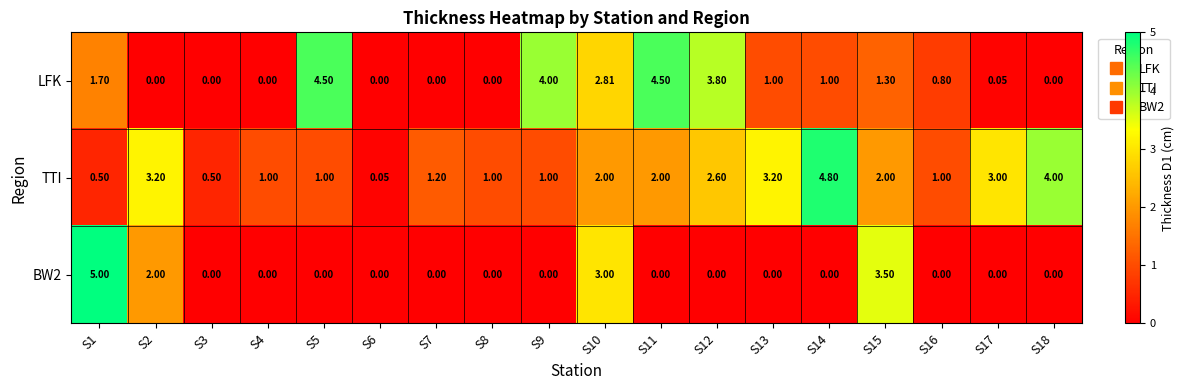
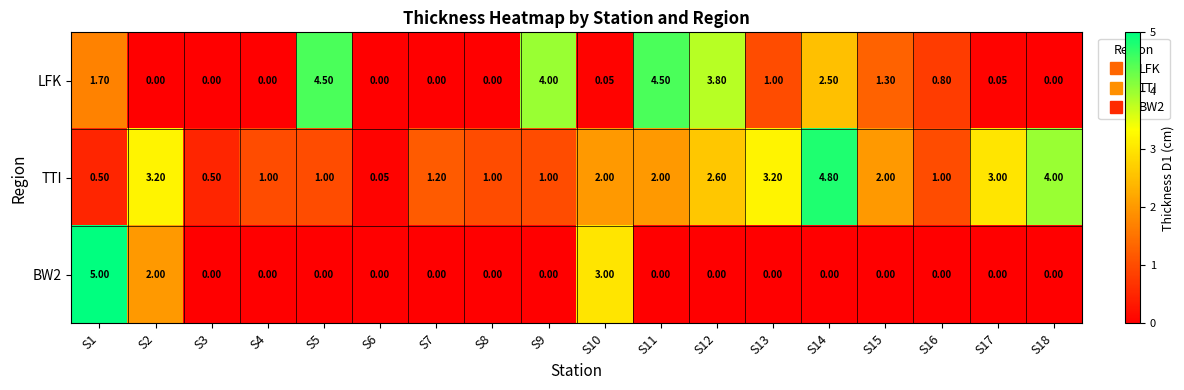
  {
    "LFK": {
      "S1": 1.70,
      "S2": 0.00,
      "S3": 0.00,
      "S4": 0.00,
      "S5": 4.50,
      "S6": 0.00,
      "S7": 0.00,
      "S8": 0.00,
      "S9": 4.00,
-     "S10": 2.81,
+     "S10": 0.05,
      "S11": 4.50,
      "S12": 3.80,
      "S13": 1.00,
-     "S14": 1.00,
+     "S14": 2.50,
      "S15": 1.30,
      "S16": 0.80,
      "S17": 0.05,
      "S18": 0.00
    },
    "TTI": {
      "S1": 0.50,
      "S2": 3.20,
      "S3": 0.50,
      "S4": 1.00,
      "S5": 1.00,
      "S6": 0.05,
      "S7": 1.20,
      "S8": 1.00,
      "S9": 1.00,
      "S10": 2.00,
      "S11": 2.00,
      "S12": 2.60,
      "S13": 3.20,
      "S14": 4.80,
      "S15": 2.00,
      "S16": 1.00,
      "S17": 3.00,
      "S18": 4.00
    },
    "BW2": {
      "S1": 5.00,
      "S2": 2.00,
      "S3": 0.00,
      "S4": 0.00,
      "S5": 0.00,
      "S6": 0.00,
      "S7": 0.00,
      "S8": 0.00,
      "S9": 0.00,
      "S10": 3.00,
      "S11": 0.00,
      "S12": 0.00,
      "S13": 0.00,
      "S14": 0.00,
-     "S15": 3.50,
+     "S15": 0.00,
      "S16": 0.00,
      "S17": 0.00,
      "S18": 0.00
    }
  }
